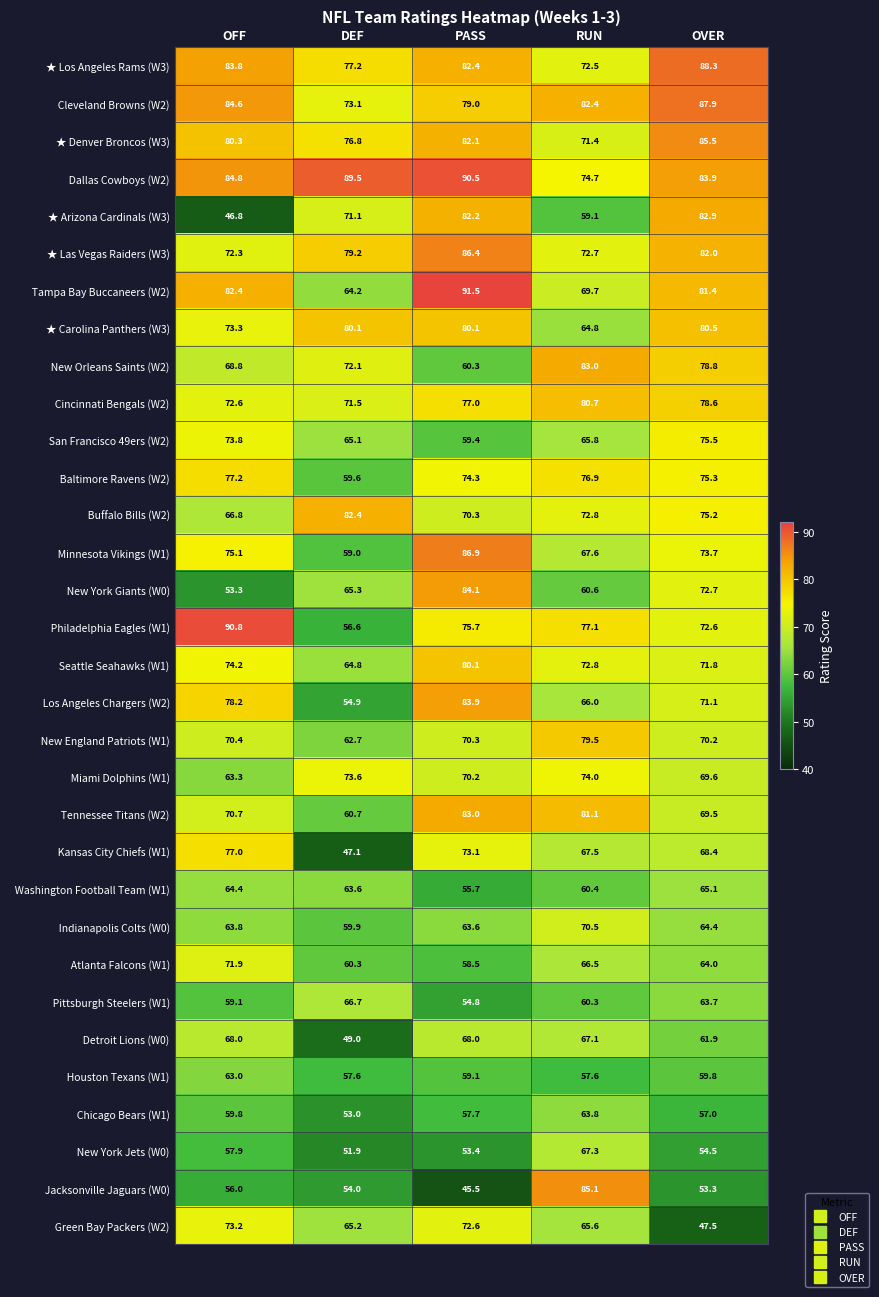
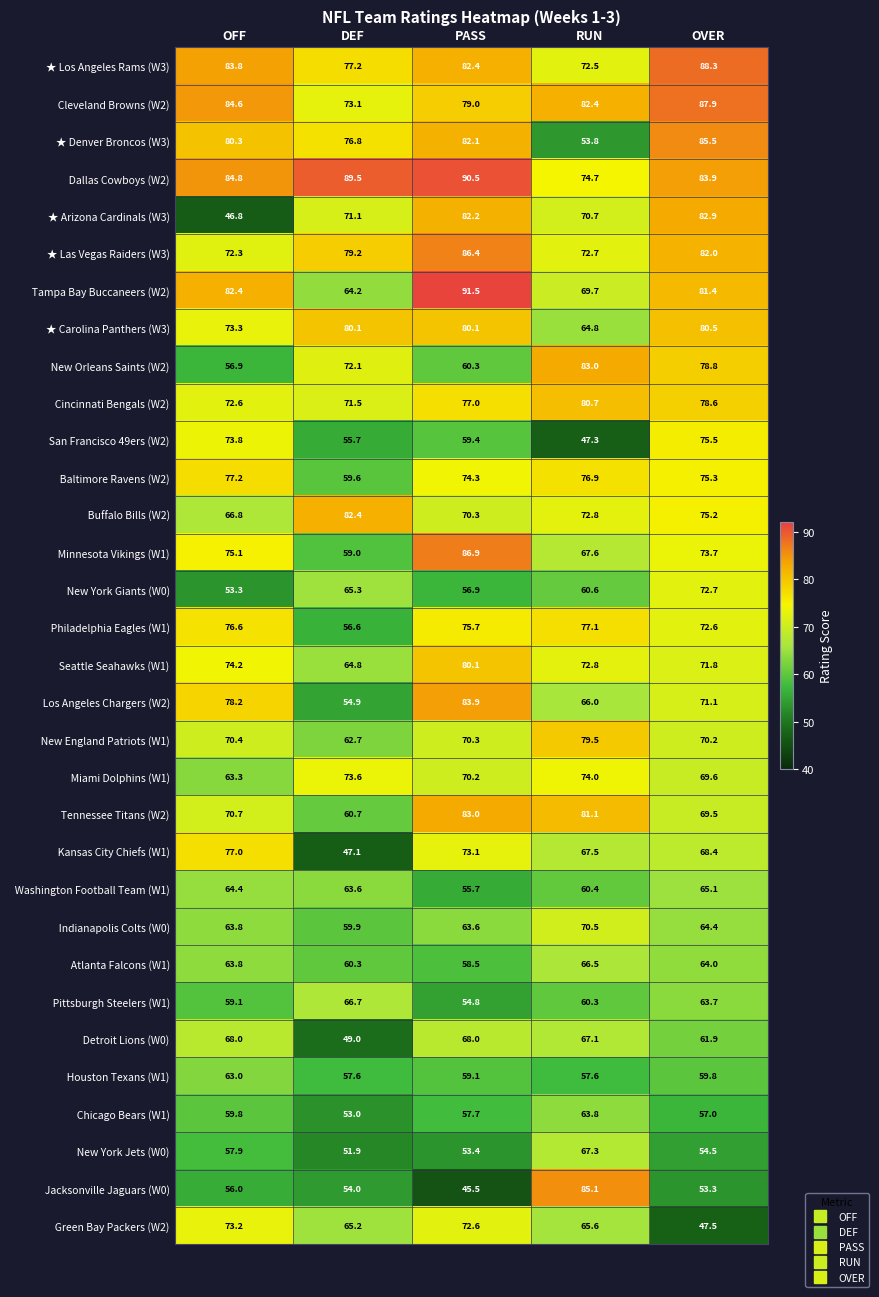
  {
    "★ Los Angeles Rams (W3)": {
      "OFF": 83.8,
      "DEF": 77.2,
      "PASS": 82.4,
      "RUN": 72.5,
      "OVER": 88.3
    },
    "Cleveland Browns (W2)": {
      "OFF": 84.6,
      "DEF": 73.1,
      "PASS": 79.0,
      "RUN": 82.4,
      "OVER": 87.9
    },
    "★ Denver Broncos (W3)": {
      "OFF": 80.3,
      "DEF": 76.8,
      "PASS": 82.1,
-     "RUN": 71.4,
+     "RUN": 53.8,
      "OVER": 85.5
    },
    "Dallas Cowboys (W2)": {
      "OFF": 84.8,
      "DEF": 89.5,
      "PASS": 90.5,
      "RUN": 74.7,
      "OVER": 83.9
    },
    "★ Arizona Cardinals (W3)": {
      "OFF": 46.8,
      "DEF": 71.1,
      "PASS": 82.2,
-     "RUN": 59.1,
+     "RUN": 70.7,
      "OVER": 82.9
    },
    "★ Las Vegas Raiders (W3)": {
      "OFF": 72.3,
      "DEF": 79.2,
      "PASS": 86.4,
      "RUN": 72.7,
      "OVER": 82.0
    },
    "Tampa Bay Buccaneers (W2)": {
      "OFF": 82.4,
      "DEF": 64.2,
      "PASS": 91.5,
      "RUN": 69.7,
      "OVER": 81.4
    },
    "★ Carolina Panthers (W3)": {
      "OFF": 73.3,
      "DEF": 80.1,
      "PASS": 80.1,
      "RUN": 64.8,
      "OVER": 80.5
    },
    "New Orleans Saints (W2)": {
-     "OFF": 68.8,
+     "OFF": 56.9,
      "DEF": 72.1,
      "PASS": 60.3,
      "RUN": 83.0,
      "OVER": 78.8
    },
    "Cincinnati Bengals (W2)": {
      "OFF": 72.6,
      "DEF": 71.5,
      "PASS": 77.0,
      "RUN": 80.7,
      "OVER": 78.6
    },
    "San Francisco 49ers (W2)": {
      "OFF": 73.8,
-     "DEF": 65.1,
+     "DEF": 55.7,
      "PASS": 59.4,
-     "RUN": 65.8,
+     "RUN": 47.3,
      "OVER": 75.5
    },
    "Baltimore Ravens (W2)": {
      "OFF": 77.2,
      "DEF": 59.6,
      "PASS": 74.3,
      "RUN": 76.9,
      "OVER": 75.3
    },
    "Buffalo Bills (W2)": {
      "OFF": 66.8,
      "DEF": 82.4,
      "PASS": 70.3,
      "RUN": 72.8,
      "OVER": 75.2
    },
    "Minnesota Vikings (W1)": {
      "OFF": 75.1,
      "DEF": 59.0,
      "PASS": 86.9,
      "RUN": 67.6,
      "OVER": 73.7
    },
    "New York Giants (W0)": {
      "OFF": 53.3,
      "DEF": 65.3,
-     "PASS": 84.1,
+     "PASS": 56.9,
      "RUN": 60.6,
      "OVER": 72.7
    },
    "Philadelphia Eagles (W1)": {
-     "OFF": 90.8,
+     "OFF": 76.6,
      "DEF": 56.6,
      "PASS": 75.7,
      "RUN": 77.1,
      "OVER": 72.6
    },
    "Seattle Seahawks (W1)": {
      "OFF": 74.2,
      "DEF": 64.8,
      "PASS": 80.1,
      "RUN": 72.8,
      "OVER": 71.8
    },
    "Los Angeles Chargers (W2)": {
      "OFF": 78.2,
      "DEF": 54.9,
      "PASS": 83.9,
      "RUN": 66.0,
      "OVER": 71.1
    },
    "New England Patriots (W1)": {
      "OFF": 70.4,
      "DEF": 62.7,
      "PASS": 70.3,
      "RUN": 79.5,
      "OVER": 70.2
    },
    "Miami Dolphins (W1)": {
      "OFF": 63.3,
      "DEF": 73.6,
      "PASS": 70.2,
      "RUN": 74.0,
      "OVER": 69.6
    },
    "Tennessee Titans (W2)": {
      "OFF": 70.7,
      "DEF": 60.7,
      "PASS": 83.0,
      "RUN": 81.1,
      "OVER": 69.5
    },
    "Kansas City Chiefs (W1)": {
      "OFF": 77.0,
      "DEF": 47.1,
      "PASS": 73.1,
      "RUN": 67.5,
      "OVER": 68.4
    },
    "Washington Football Team (W1)": {
      "OFF": 64.4,
      "DEF": 63.6,
      "PASS": 55.7,
      "RUN": 60.4,
      "OVER": 65.1
    },
    "Indianapolis Colts (W0)": {
      "OFF": 63.8,
      "DEF": 59.9,
      "PASS": 63.6,
      "RUN": 70.5,
      "OVER": 64.4
    },
    "Atlanta Falcons (W1)": {
-     "OFF": 71.9,
+     "OFF": 63.8,
      "DEF": 60.3,
      "PASS": 58.5,
      "RUN": 66.5,
      "OVER": 64.0
    },
    "Pittsburgh Steelers (W1)": {
      "OFF": 59.1,
      "DEF": 66.7,
      "PASS": 54.8,
      "RUN": 60.3,
      "OVER": 63.7
    },
    "Detroit Lions (W0)": {
      "OFF": 68.0,
      "DEF": 49.0,
      "PASS": 68.0,
      "RUN": 67.1,
      "OVER": 61.9
    },
    "Houston Texans (W1)": {
      "OFF": 63.0,
      "DEF": 57.6,
      "PASS": 59.1,
      "RUN": 57.6,
      "OVER": 59.8
    },
    "Chicago Bears (W1)": {
      "OFF": 59.8,
      "DEF": 53.0,
      "PASS": 57.7,
      "RUN": 63.8,
      "OVER": 57.0
    },
    "New York Jets (W0)": {
      "OFF": 57.9,
      "DEF": 51.9,
      "PASS": 53.4,
      "RUN": 67.3,
      "OVER": 54.5
    },
    "Jacksonville Jaguars (W0)": {
      "OFF": 56.0,
      "DEF": 54.0,
      "PASS": 45.5,
      "RUN": 85.1,
      "OVER": 53.3
    },
    "Green Bay Packers (W2)": {
      "OFF": 73.2,
      "DEF": 65.2,
      "PASS": 72.6,
      "RUN": 65.6,
      "OVER": 47.5
    }
  }
